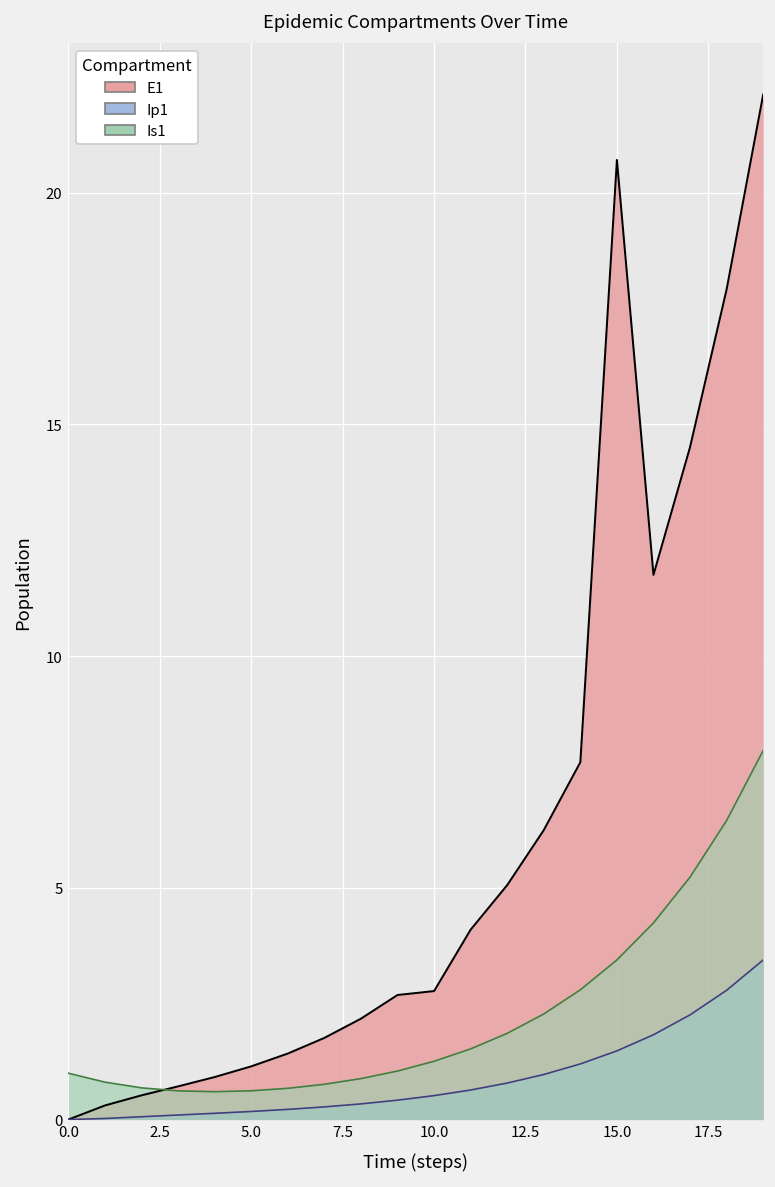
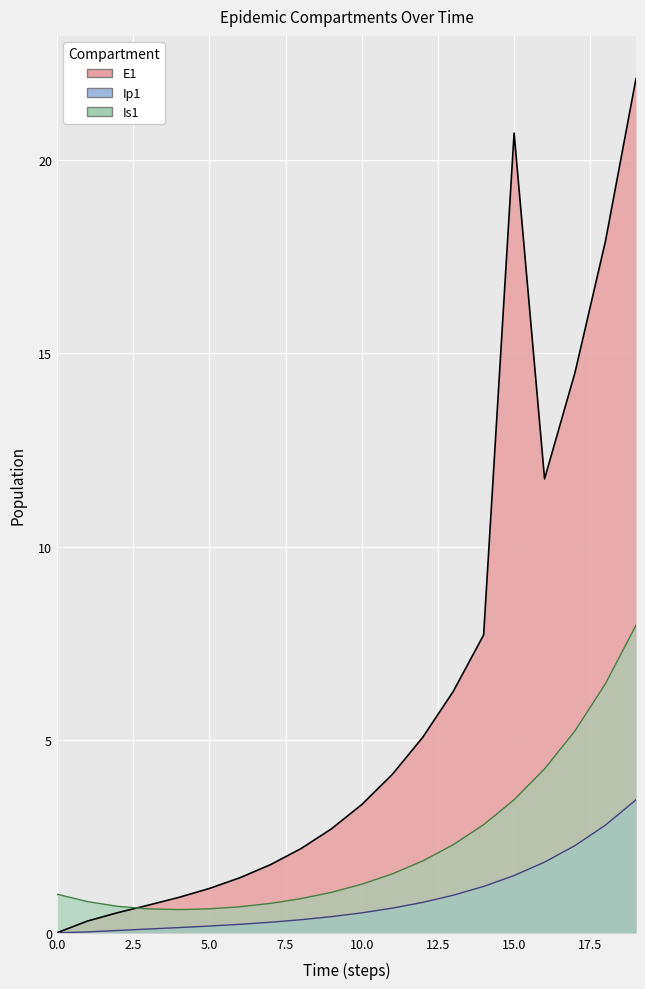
  {
    "E1": {
      "5.0": 1.1,
-     "10.0": 2.8,
+     "10.0": 3.3,
      "15.0": 20.7
    }
  }
